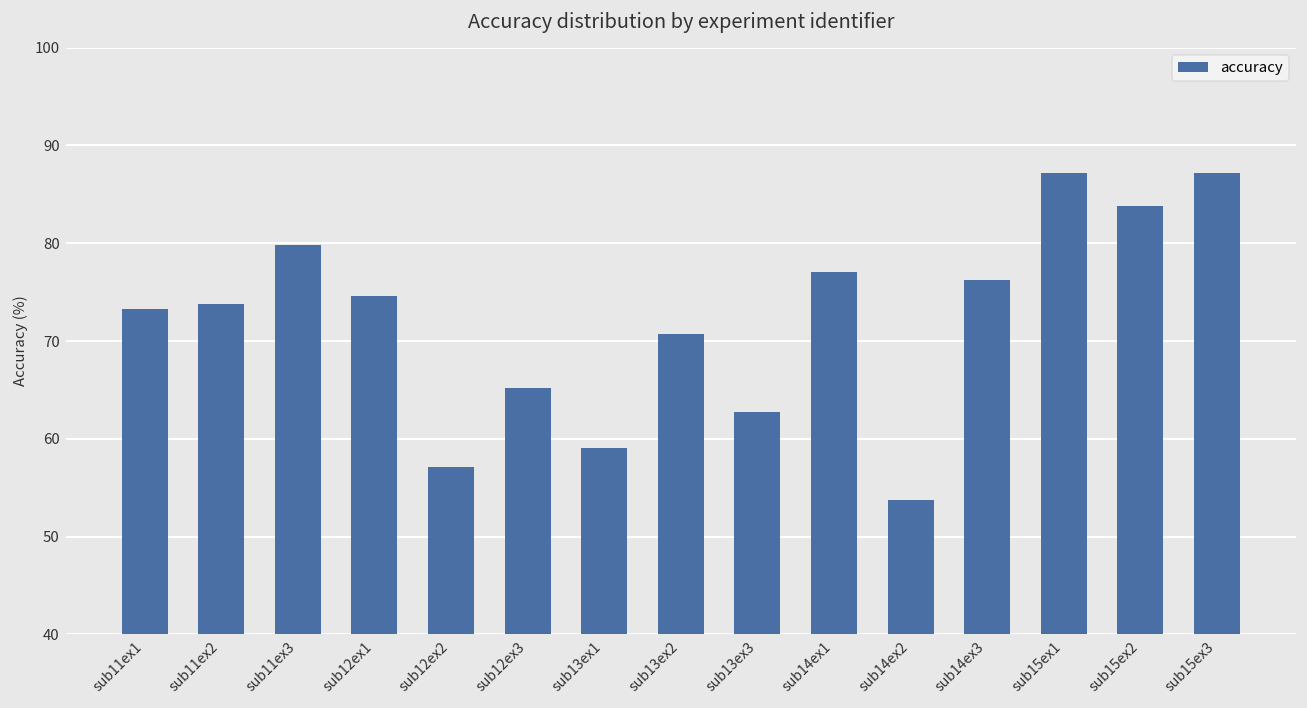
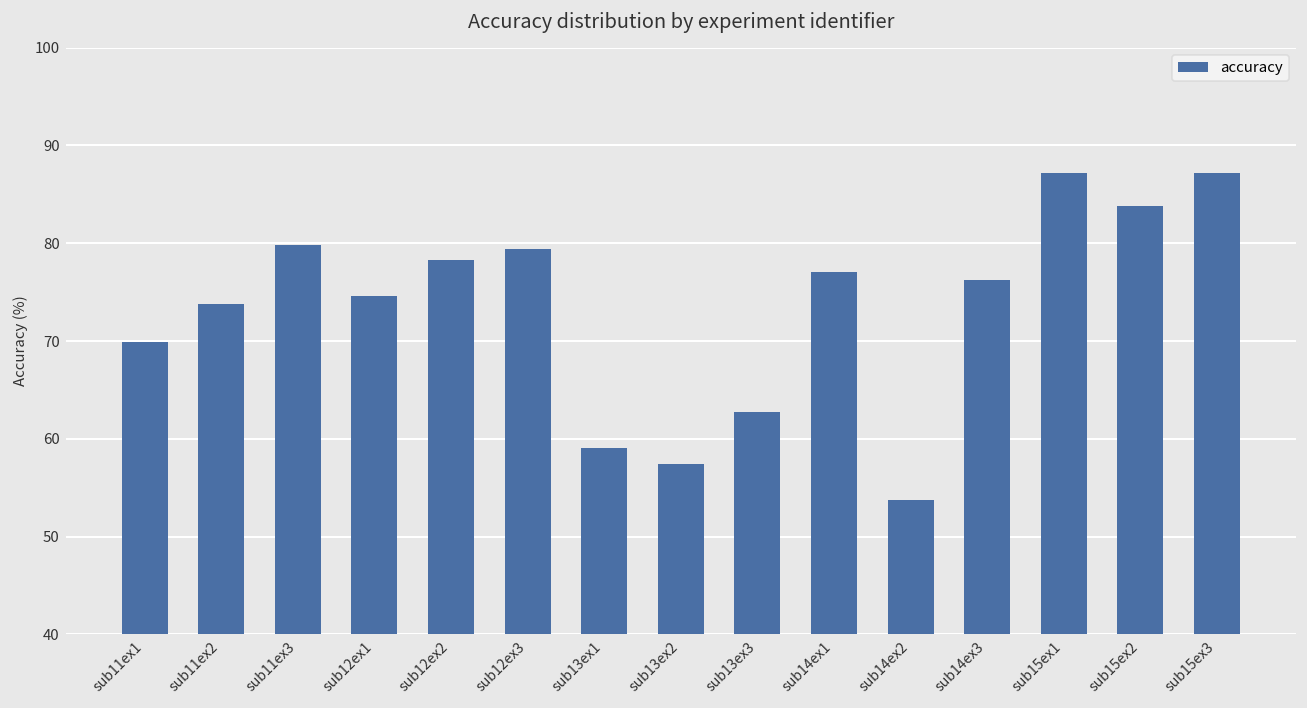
  {
-   "sub11ex1": 73,
+   "sub11ex1": 70,
    "sub11ex2": 74,
    "sub11ex3": 80,
    "sub12ex1": 75,
-   "sub12ex2": 57,
-   "sub12ex3": 65,
+   "sub12ex2": 78,
+   "sub12ex3": 79,
    "sub13ex1": 59,
-   "sub13ex2": 71,
+   "sub13ex2": 57,
    "sub13ex3": 63,
    "sub14ex1": 77,
    "sub14ex2": 54,
    "sub14ex3": 76,
    "sub15ex1": 87,
    "sub15ex2": 84,
    "sub15ex3": 87
  }
